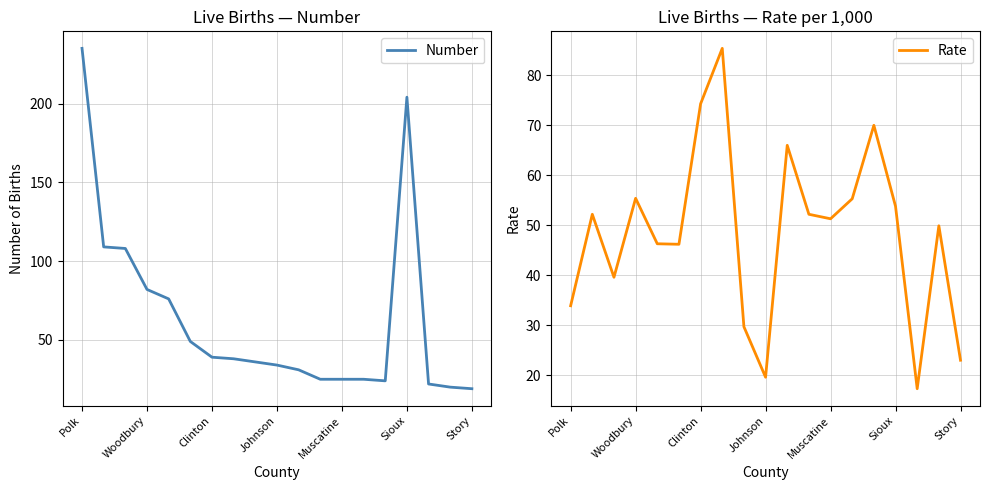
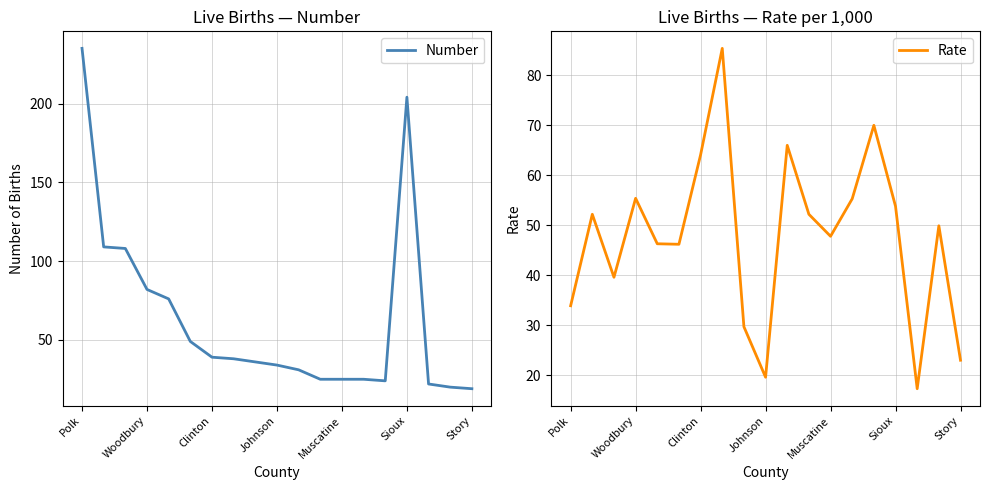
  {
    "Live Births — Number": {
      "Polk": 235,
      "Woodbury": 82,
      "Clinton": 39,
      "Johnson": 34,
      "Muscatine": 25,
      "Sioux": 204,
      "Story": 19
    },
    "Live Births — Rate per 1,000": {
      "Polk": 34,
      "Woodbury": 55,
-     "Clinton": 74,
+     "Clinton": 64,
      "Johnson": 20,
-     "Muscatine": 51,
+     "Muscatine": 48,
      "Sioux": 54,
      "Story": 23
    }
  }
